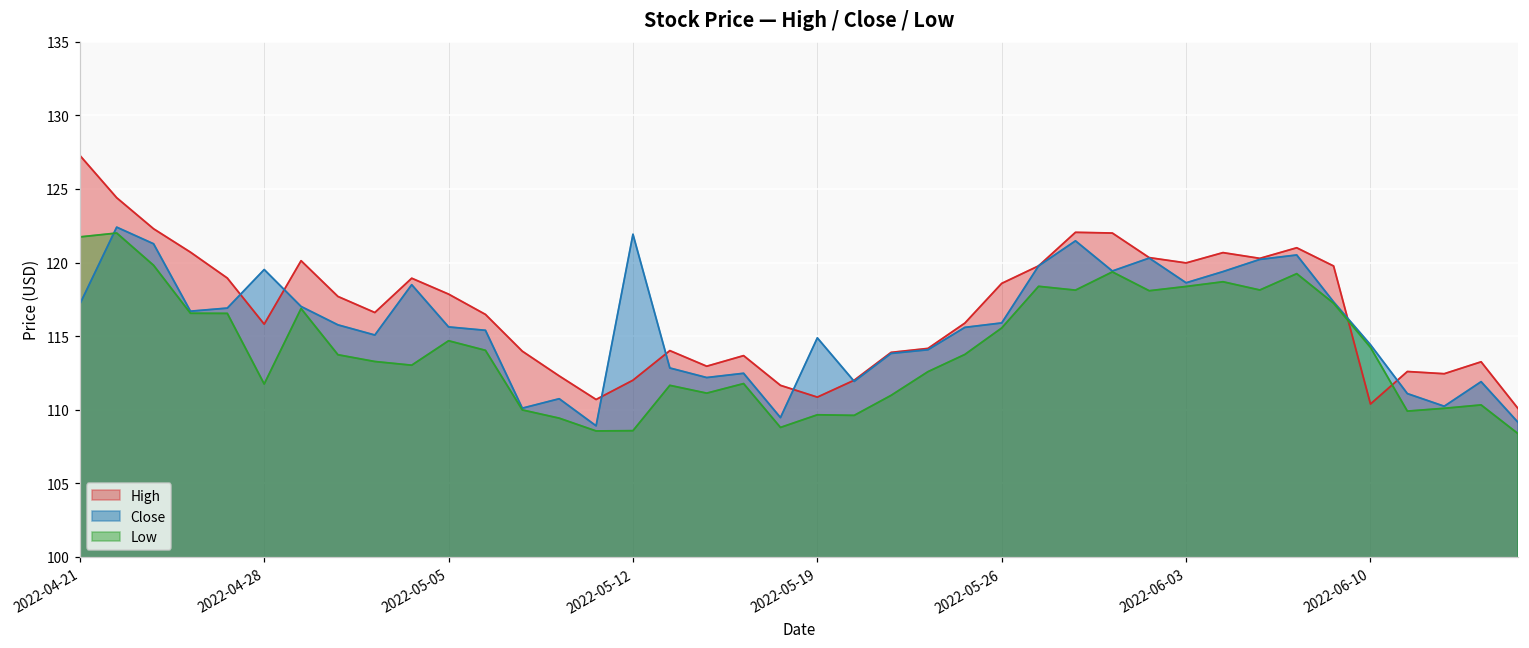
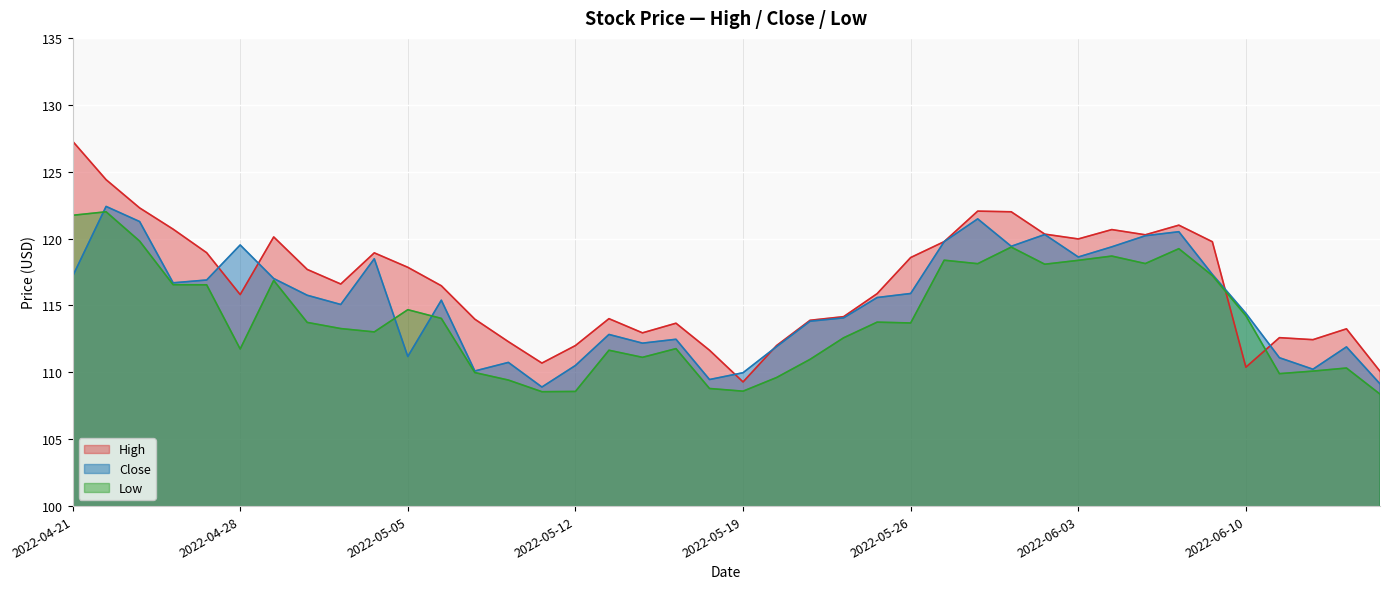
  {
    "High": {
      "2022-04-21": 127.3,
      "2022-04-28": 115.8,
      "2022-05-05": 117.8,
      "2022-05-12": 112.0,
-     "2022-05-19": 110.8,
+     "2022-05-19": 109.3,
      "2022-05-26": 118.6,
      "2022-06-03": 120.0,
      "2022-06-10": 110.4
    },
    "Close": {
      "2022-04-21": 117.2,
      "2022-04-28": 119.5,
-     "2022-05-05": 115.6,
-     "2022-05-12": 121.9,
-     "2022-05-19": 114.9,
+     "2022-05-05": 111.2,
+     "2022-05-12": 110.5,
+     "2022-05-19": 110.0,
      "2022-05-26": 115.9,
      "2022-06-03": 118.6
    },
    "Low": {
      "2022-04-21": 121.7,
      "2022-04-28": 111.7,
      "2022-05-05": 114.7,
      "2022-05-12": 108.6,
-     "2022-05-19": 109.6,
-     "2022-05-26": 115.6,
+     "2022-05-19": 108.6,
+     "2022-05-26": 113.7,
      "2022-06-03": 118.4
    }
  }
